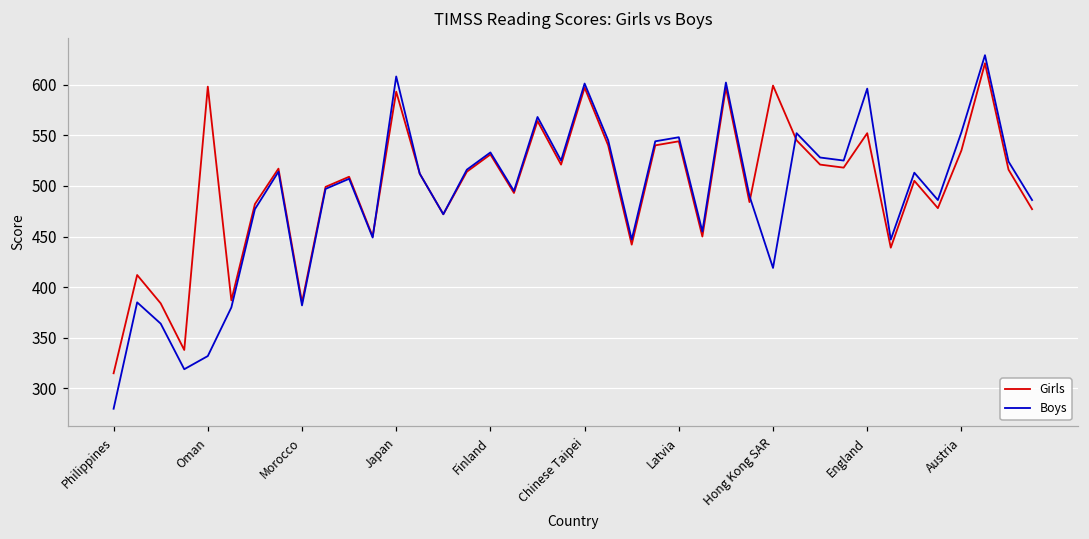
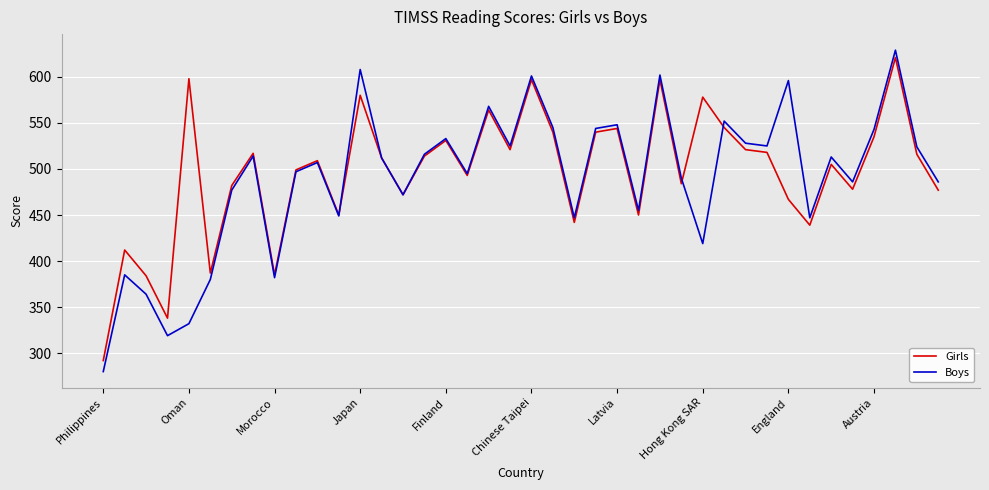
  {
    "Girls": {
-     "Philippines": 320,
+     "Philippines": 290,
      "Oman": 600,
      "Morocco": 390,
-     "Japan": 590,
+     "Japan": 580,
      "Chinese Taipei": 600,
      "Latvia": 540,
-     "Hong Kong SAR": 600,
-     "England": 550,
+     "Hong Kong SAR": 580,
+     "England": 470,
      "Austria": 540
    },
    "Boys": {
      "Philippines": 280,
      "Oman": 330,
      "Morocco": 380,
      "Japan": 610,
      "Chinese Taipei": 600,
      "Latvia": 550,
      "Hong Kong SAR": 420,
      "England": 600,
-     "Austria": 550
+     "Austria": 540
    }
  }
